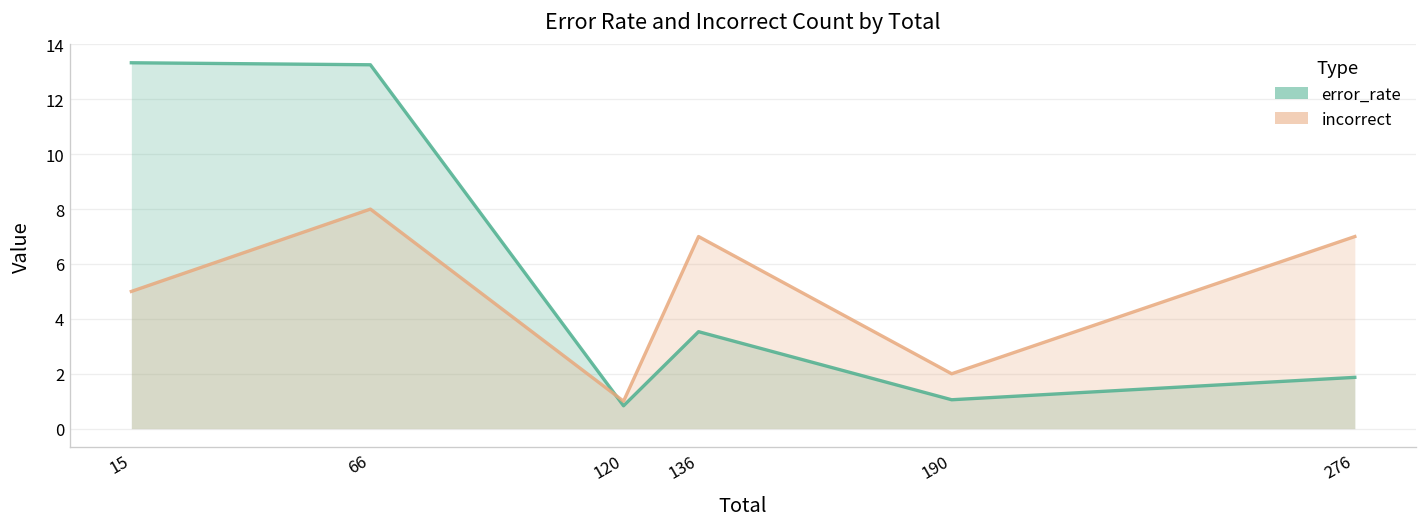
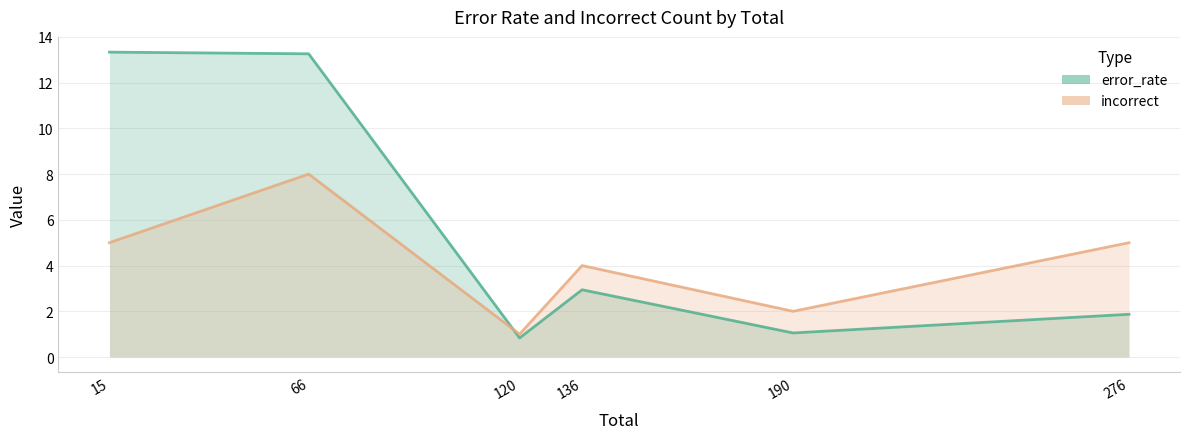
  {
    "error_rate": {
      "15": 13.3,
      "66": 13.3,
      "120": 0.8,
-     "136": 3.5,
+     "136": 2.9,
      "190": 1.1,
      "276": 1.9
    },
    "incorrect": {
      "15": 5,
      "66": 8,
      "120": 1,
-     "136": 7,
+     "136": 4,
      "190": 2,
-     "276": 7
+     "276": 5
    }
  }
